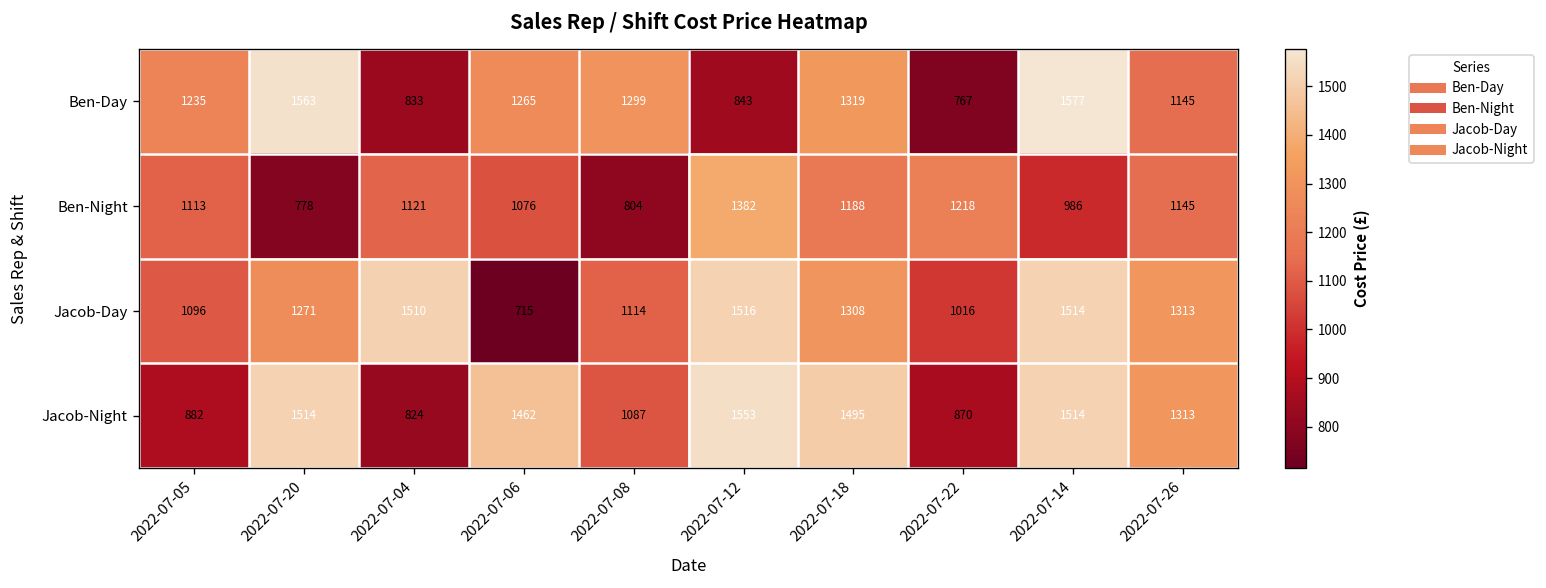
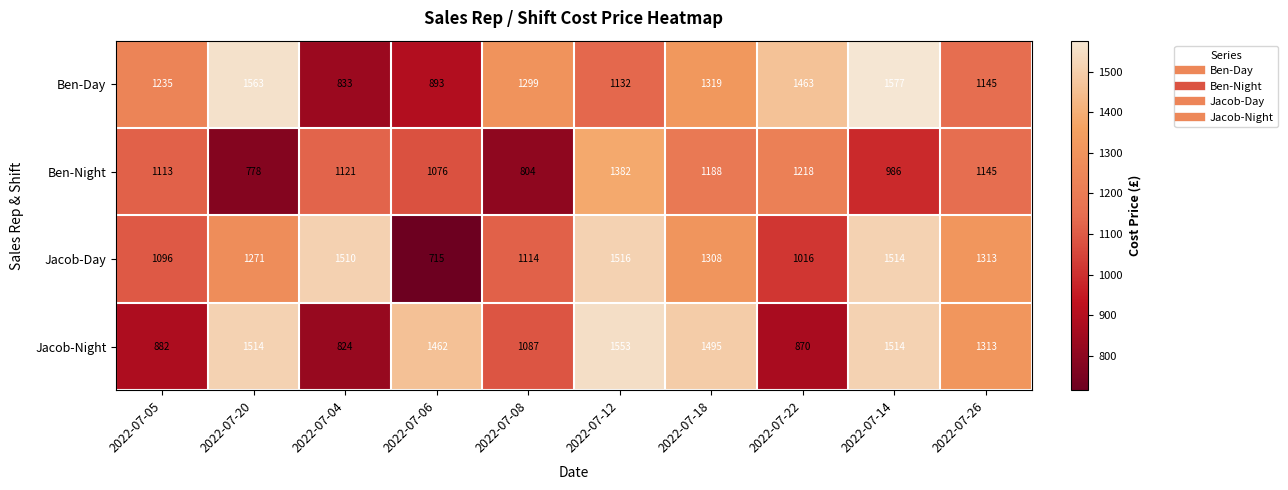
  {
    "Ben-Day": {
      "2022-07-05": 1235,
      "2022-07-20": 1563,
      "2022-07-04": 833,
-     "2022-07-06": 1265,
+     "2022-07-06": 893,
      "2022-07-08": 1299,
-     "2022-07-12": 843,
+     "2022-07-12": 1132,
      "2022-07-18": 1319,
-     "2022-07-22": 767,
+     "2022-07-22": 1463,
      "2022-07-26": 1145
    },
    "Ben-Night": {
      "2022-07-05": 1113,
      "2022-07-20": 778,
      "2022-07-04": 1121,
      "2022-07-06": 1076,
      "2022-07-08": 804,
      "2022-07-12": 1382,
      "2022-07-18": 1188,
      "2022-07-22": 1218,
      "2022-07-14": 986,
      "2022-07-26": 1145
    },
    "Jacob-Day": {
      "2022-07-05": 1096,
      "2022-07-20": 1271,
      "2022-07-04": 1510,
      "2022-07-06": 715,
      "2022-07-08": 1114,
      "2022-07-12": 1516,
      "2022-07-18": 1308,
      "2022-07-22": 1016,
      "2022-07-14": 1514,
      "2022-07-26": 1313
    },
    "Jacob-Night": {
      "2022-07-05": 882,
      "2022-07-20": 1514,
      "2022-07-04": 824,
      "2022-07-06": 1462,
      "2022-07-08": 1087,
      "2022-07-12": 1553,
      "2022-07-18": 1495,
      "2022-07-22": 870,
      "2022-07-14": 1514,
      "2022-07-26": 1313
    }
  }
